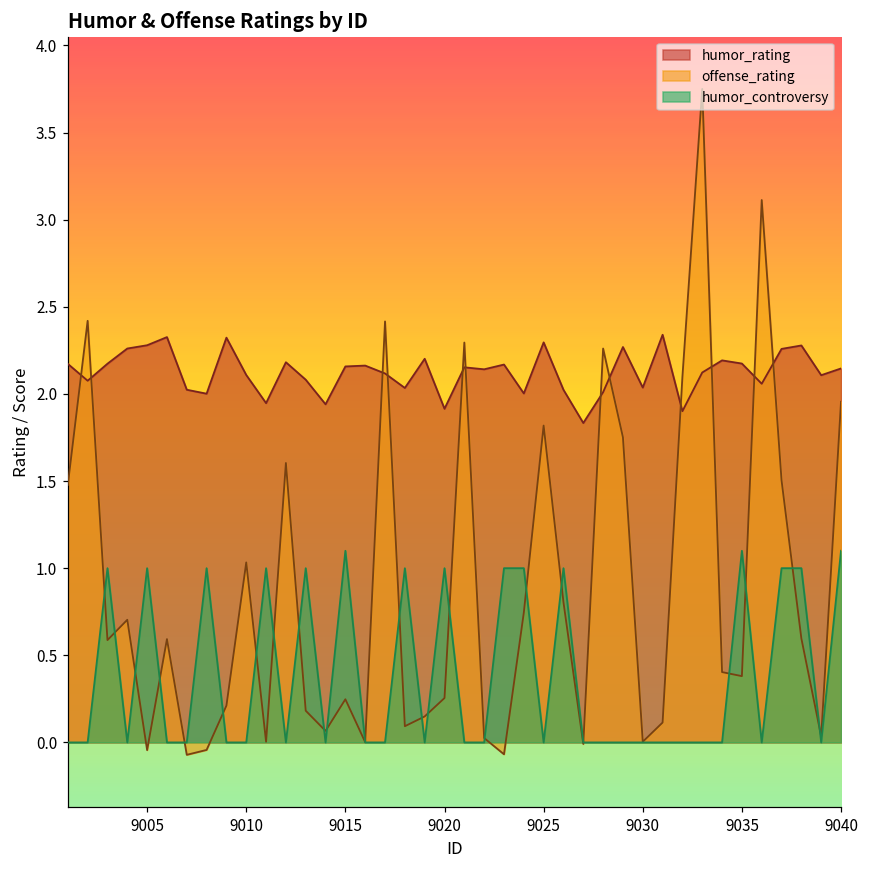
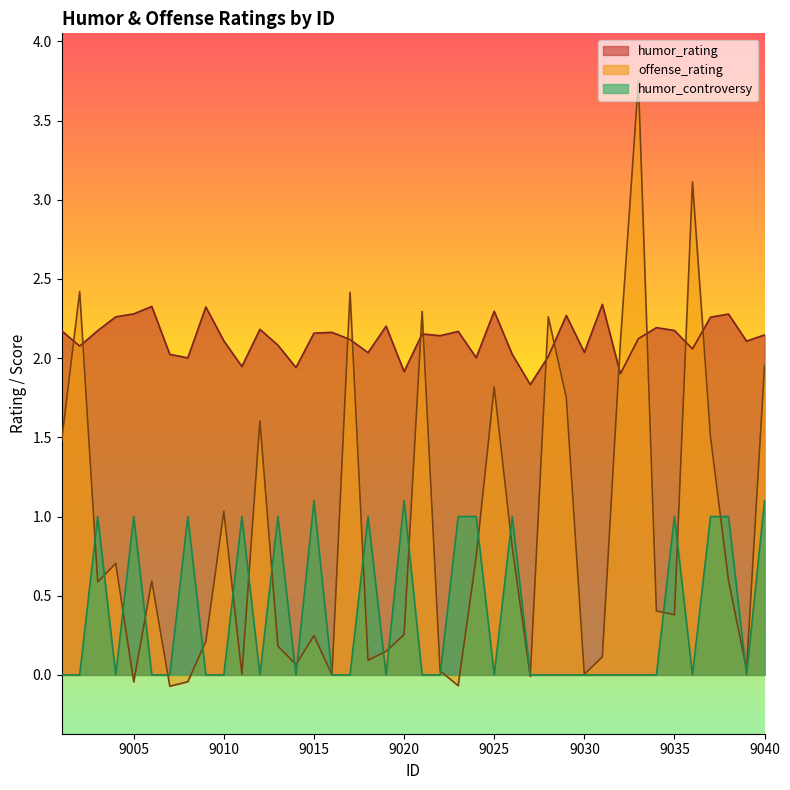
  {
    "humor_controversy": {
      "9005": 1.0,
      "9010": 0.0,
      "9015": 1.1,
-     "9020": 1.0,
+     "9020": 1.1,
      "9025": 0.0,
-     "9035": 1.1,
+     "9035": 1.0,
      "9040": 1.1
    }
  }
